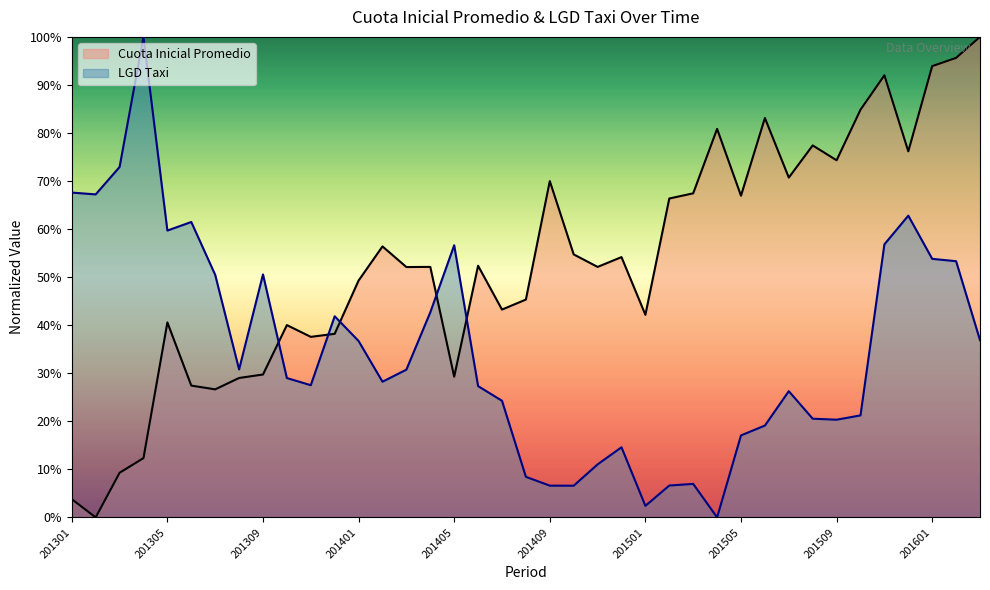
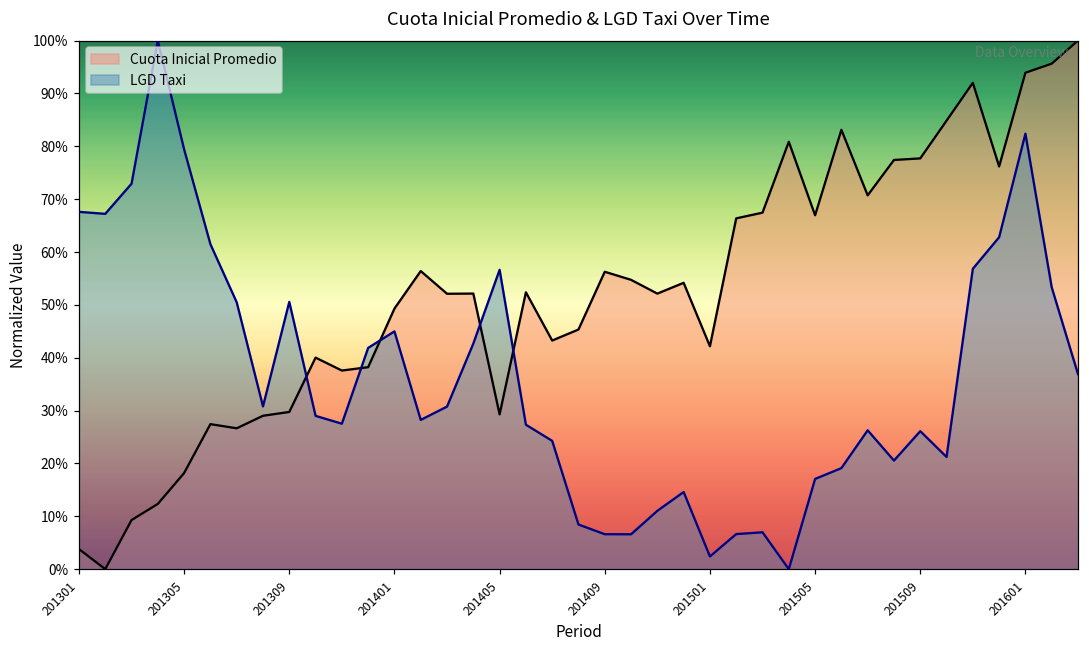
  {
    "Cuota Inicial Promedio": {
      "201301": "4%",
-     "201305": "41%",
+     "201305": "18%",
      "201309": "30%",
      "201401": "49%",
      "201405": "29%",
-     "201409": "70%",
+     "201409": "56%",
      "201501": "42%",
      "201505": "67%",
-     "201509": "74%",
+     "201509": "78%",
      "201601": "94%"
    },
    "LGD Taxi": {
      "201301": "68%",
-     "201305": "60%",
+     "201305": "79%",
      "201309": "51%",
-     "201401": "37%",
+     "201401": "45%",
      "201405": "57%",
      "201409": "7%",
      "201501": "2%",
      "201505": "17%",
-     "201509": "20%",
-     "201601": "54%"
+     "201509": "26%",
+     "201601": "82%"
    }
  }
